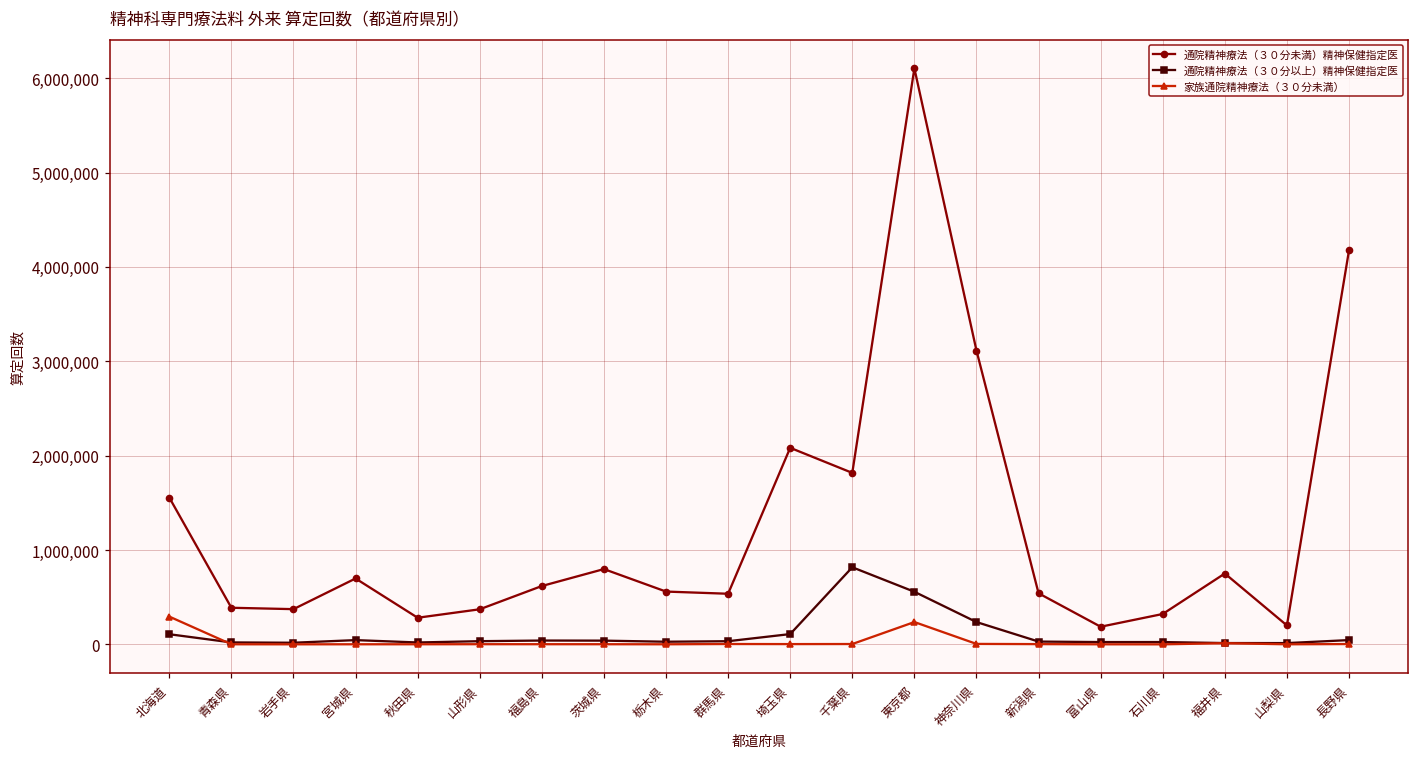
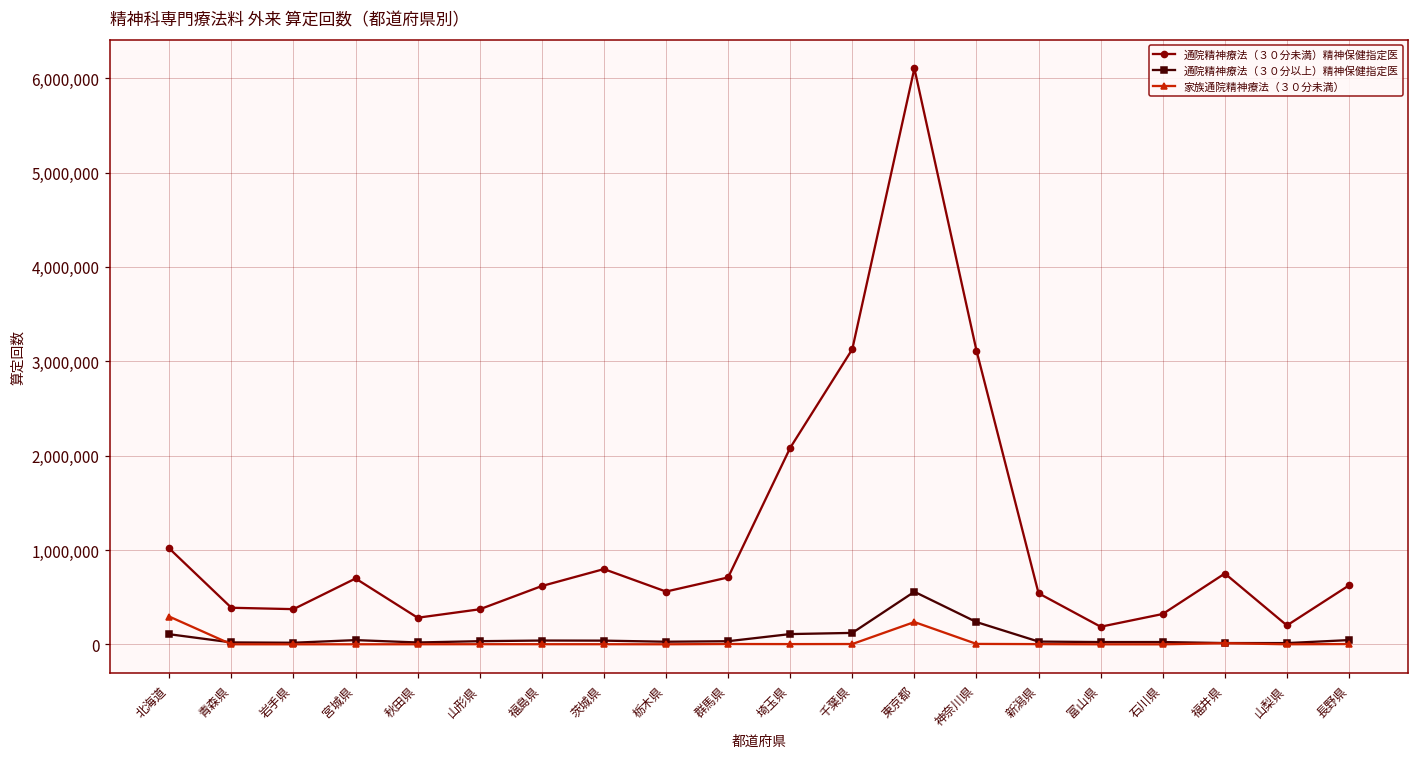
  {
    "通院精神療法（３０分未満）精神保健指定医": {
-     "北海道": "1,600,000",
+     "北海道": "1,000,000",
      "青森県": "400,000",
      "岩手県": "400,000",
      "宮城県": "700,000",
      "秋田県": "300,000",
      "山形県": "400,000",
      "福島県": "600,000",
      "茨城県": "800,000",
      "栃木県": "600,000",
-     "群馬県": "500,000",
+     "群馬県": "700,000",
      "埼玉県": "2,100,000",
-     "千葉県": "1,800,000",
+     "千葉県": "3,100,000",
      "東京都": "6,100,000",
      "神奈川県": "3,100,000",
      "新潟県": "500,000",
      "富山県": "200,000",
      "石川県": "300,000",
      "福井県": "800,000",
      "山梨県": "200,000",
-     "長野県": "4,200,000"
+     "長野県": "600,000"
    },
    "通院精神療法（３０分以上）精神保健指定医": {
      "北海道": "100,000",
      "宮城県": "0",
      "山形県": "0",
      "福島県": "0",
      "茨城県": "0",
      "群馬県": "0",
      "埼玉県": "100,000",
-     "千葉県": "800,000",
+     "千葉県": "100,000",
      "東京都": "600,000",
      "神奈川県": "200,000",
      "長野県": "0"
    },
    "家族通院精神療法（３０分未満）": {
      "北海道": "300,000",
      "宮城県": "0",
      "山形県": "0",
      "福島県": "0",
      "茨城県": "0",
      "群馬県": "0",
      "埼玉県": "0",
      "千葉県": "0",
      "東京都": "200,000",
      "神奈川県": "0",
      "長野県": "0"
    }
  }
